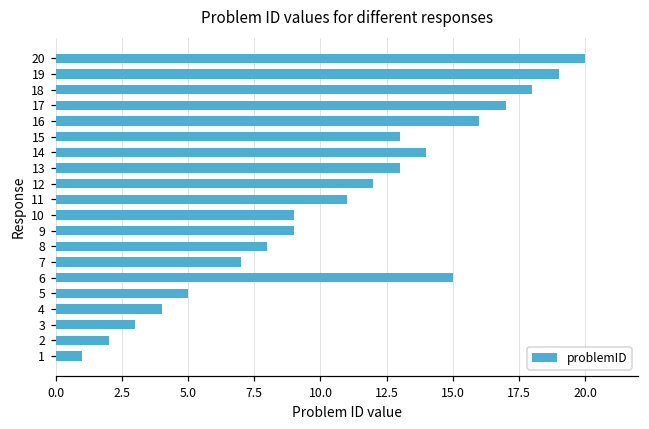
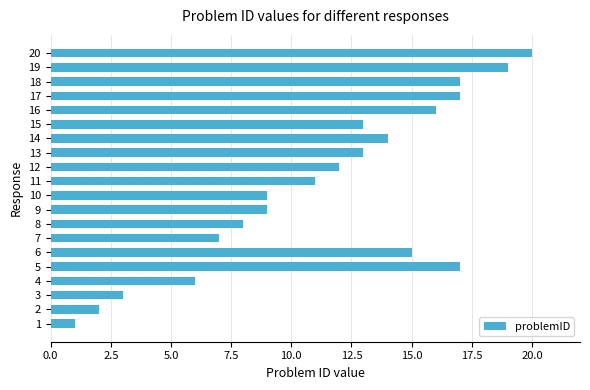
  {
    "20": 20,
    "19": 19,
-   "18": 18,
+   "18": 17,
    "17": 17,
    "16": 16,
    "15": 13,
    "14": 14,
    "13": 13,
    "12": 12,
    "11": 11,
    "10": 9,
    "9": 9,
    "8": 8,
    "7": 7,
    "6": 15,
-   "5": 5,
-   "4": 4,
+   "5": 17,
+   "4": 6,
    "3": 3,
    "2": 2,
    "1": 1
  }
